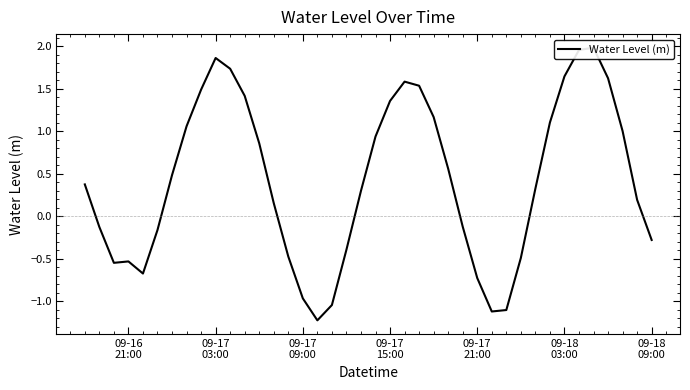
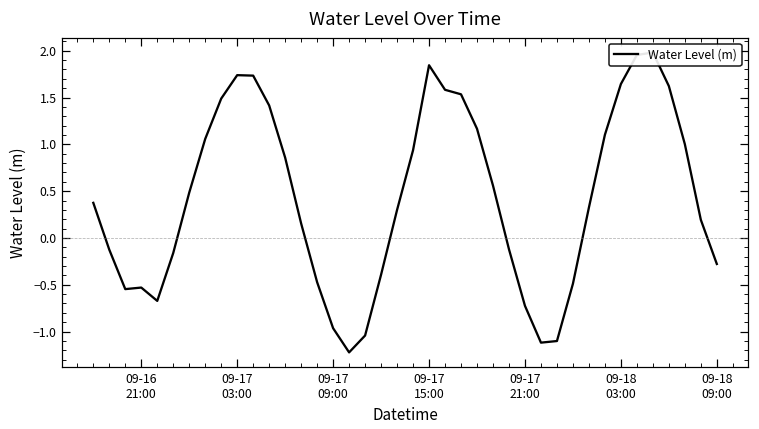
  {
    "09-16 21:00": -0.5,
-   "09-17 03:00": 1.9,
+   "09-17 03:00": 1.7,
    "09-17 09:00": -1.0,
-   "09-17 15:00": 1.4,
+   "09-17 15:00": 1.8,
    "09-17 21:00": -0.7,
    "09-18 03:00": 1.6,
    "09-18 09:00": -0.3
  }
